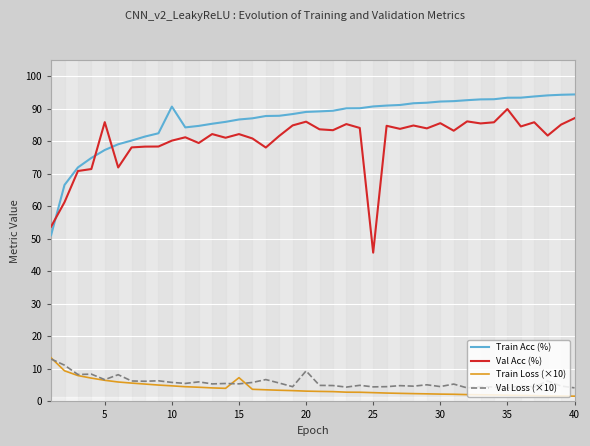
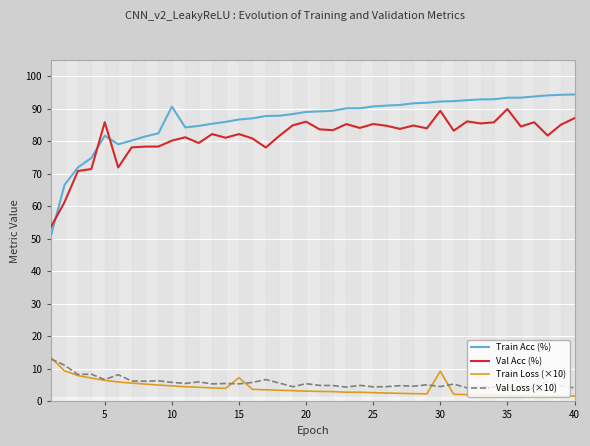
  {
    "Train Acc (%)": {
-     "5": 77,
+     "5": 82,
      "10": 91,
      "15": 87,
      "20": 89,
      "25": 91,
      "30": 92,
      "35": 93,
      "40": 94
    },
    "Val Acc (%)": {
      "5": 86,
      "10": 80,
      "15": 82,
      "20": 86,
-     "25": 46,
-     "30": 86,
+     "25": 85,
+     "30": 89,
      "35": 90,
      "40": 87
    },
    "Train Loss (×10)": {
      "10": 5,
      "15": 7,
      "20": 3,
      "25": 3,
-     "30": 2
+     "30": 9
    },
    "Val Loss (×10)": {
      "10": 6,
      "15": 5,
-     "20": 9,
+     "20": 5,
      "25": 4,
      "30": 5,
      "40": 4
    }
  }
